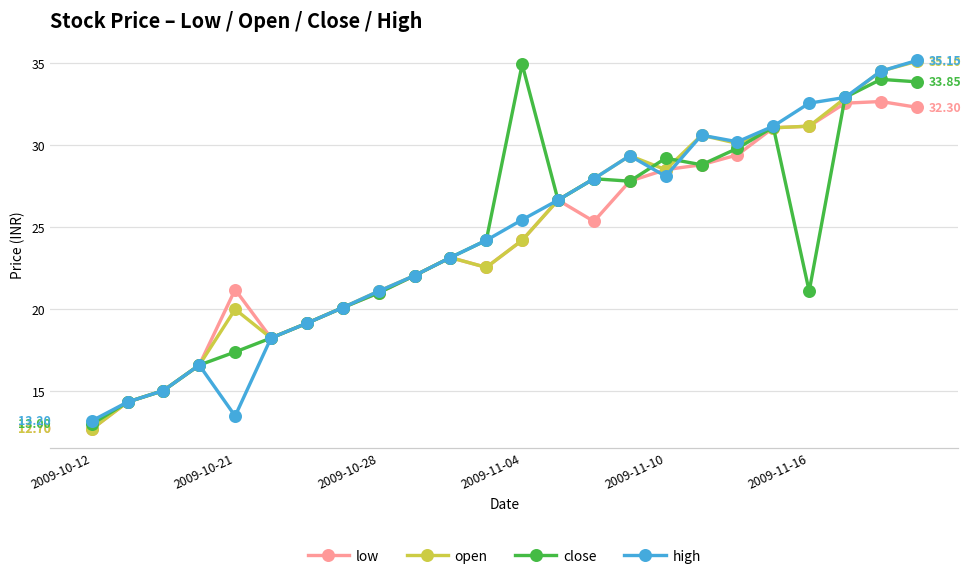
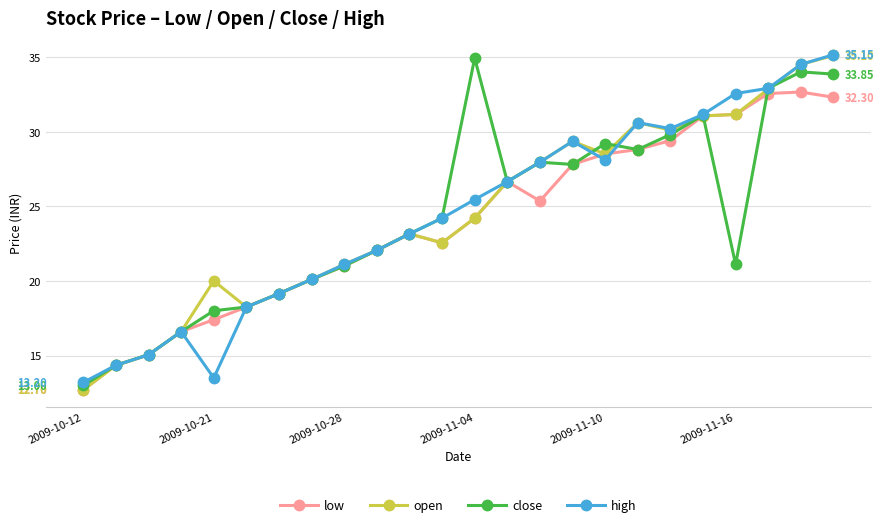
  {
    "low": {
-     "2009-10-21": 21.2
+     "2009-10-21": 17.4
    },
    "open": {
      "2009-10-21": 20.0
    },
    "close": {
      "2009-10-12": 13.0,
-     "2009-10-21": 17.4,
+     "2009-10-21": 18.0,
      "2009-11-04": 34.9,
      "2009-11-10": 29.2,
      "2009-11-16": 21.1
    },
    "high": {
      "2009-10-12": 13.2,
      "2009-10-21": 13.5,
      "2009-11-04": 25.5,
      "2009-11-10": 28.1,
      "2009-11-16": 32.6
    }
  }
